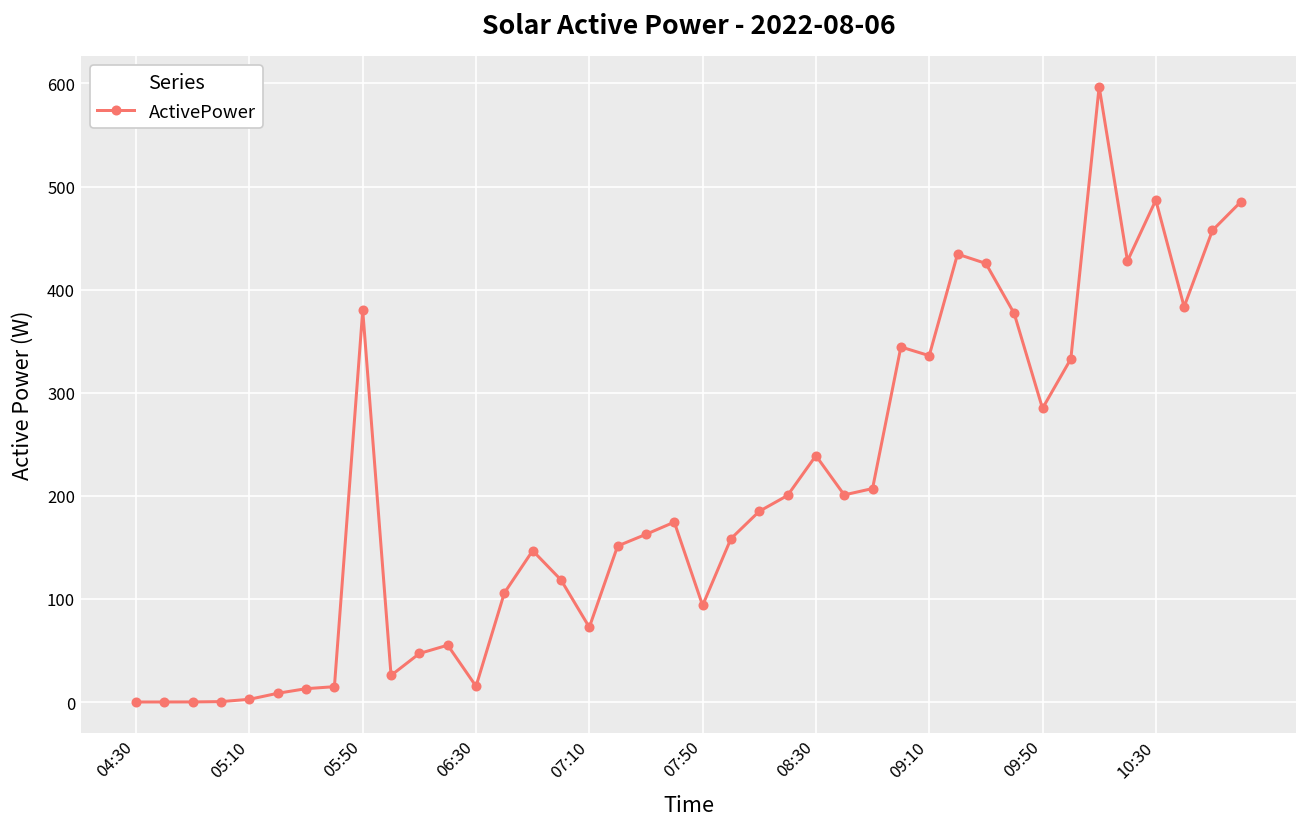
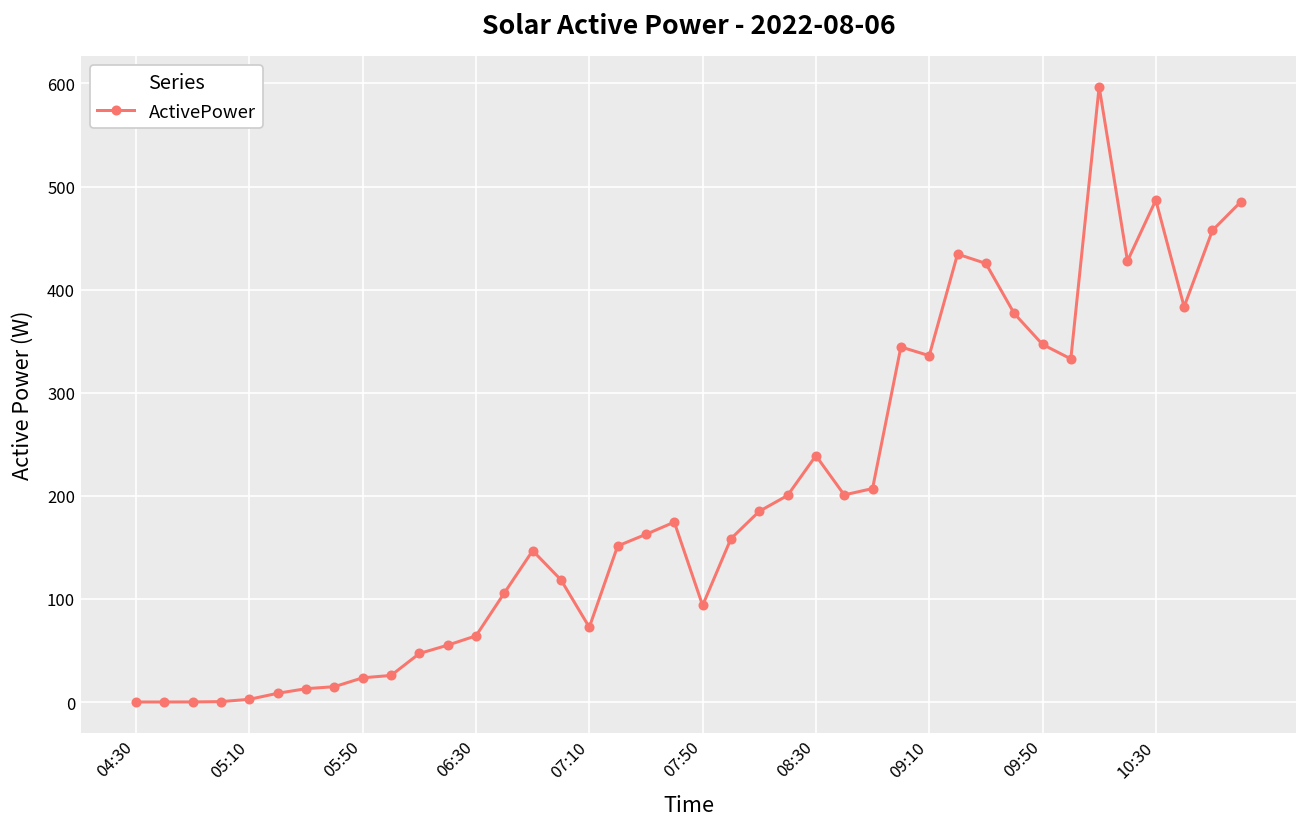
  {
    "04:30": 0,
    "05:10": 0,
-   "05:50": 380,
-   "06:30": 20,
+   "05:50": 20,
+   "06:30": 60,
    "07:10": 70,
    "07:50": 90,
    "08:30": 240,
    "09:10": 340,
-   "09:50": 280,
+   "09:50": 350,
    "10:30": 490
  }
